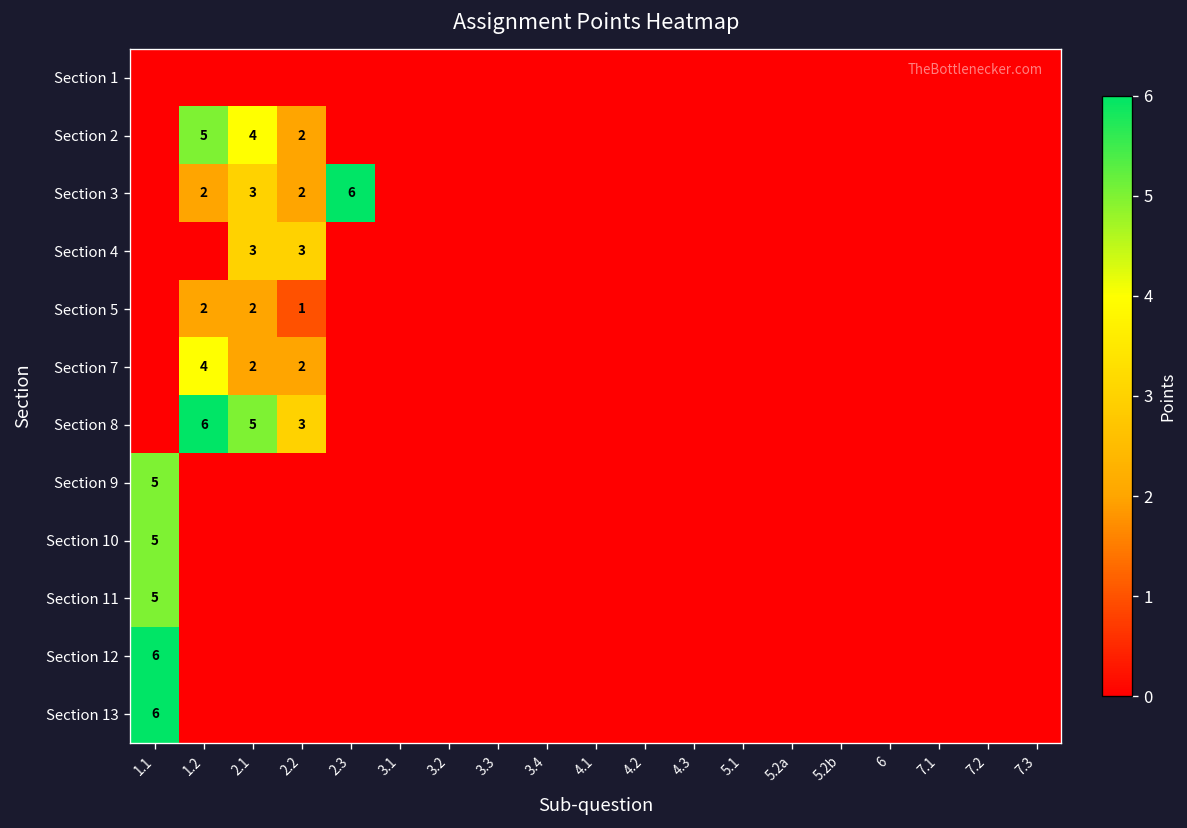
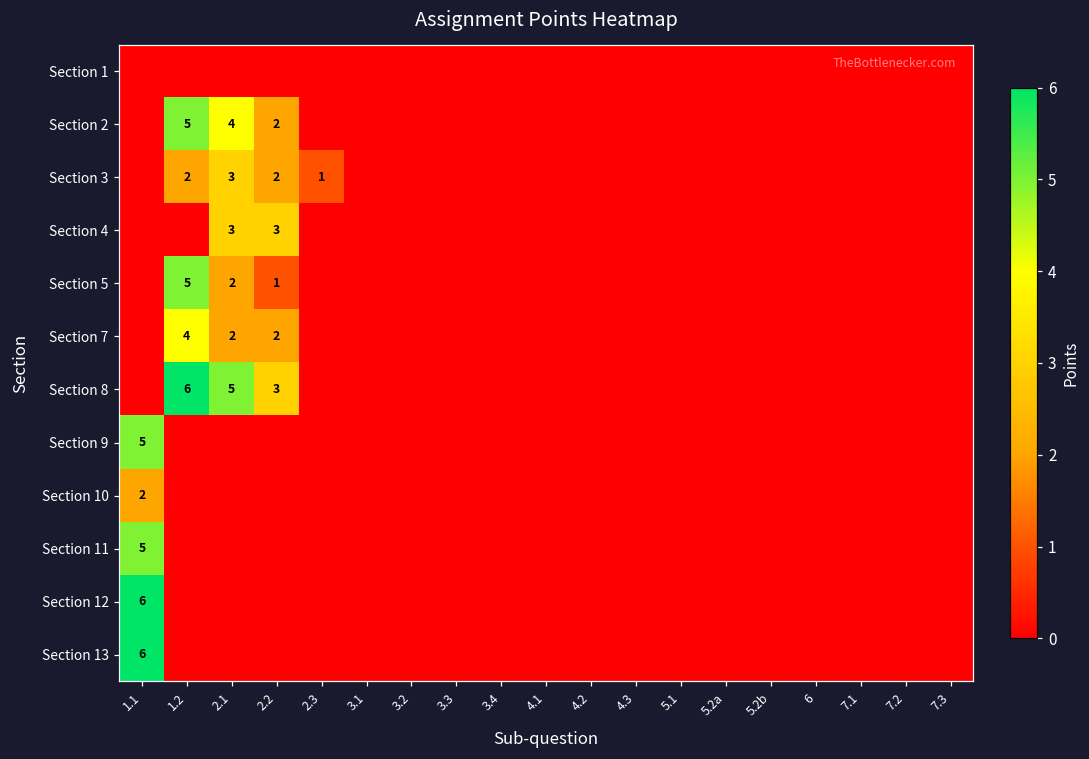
  {
    "Section 2": {
      "1.2": 5,
      "2.1": 4,
      "2.2": 2
    },
    "Section 3": {
      "1.2": 2,
      "2.1": 3,
      "2.2": 2,
-     "2.3": 6
+     "2.3": 1
    },
    "Section 4": {
      "2.1": 3,
      "2.2": 3
    },
    "Section 5": {
-     "1.2": 2,
+     "1.2": 5,
      "2.1": 2,
      "2.2": 1
    },
    "Section 7": {
      "1.2": 4,
      "2.1": 2,
      "2.2": 2
    },
    "Section 8": {
      "1.2": 6,
      "2.1": 5,
      "2.2": 3
    },
    "Section 9": {
      "1.1": 5
    },
    "Section 10": {
-     "1.1": 5
+     "1.1": 2
    },
    "Section 11": {
      "1.1": 5
    },
    "Section 12": {
      "1.1": 6
    },
    "Section 13": {
      "1.1": 6
    }
  }
